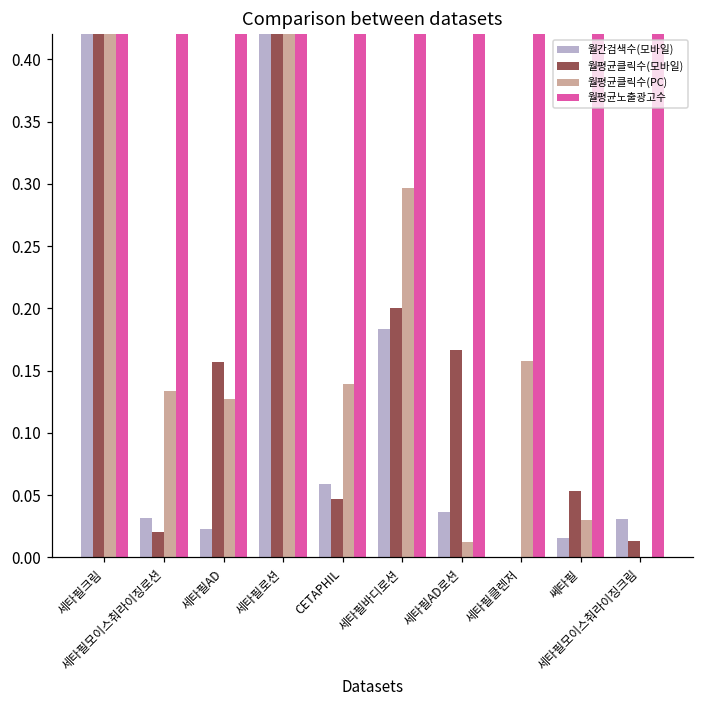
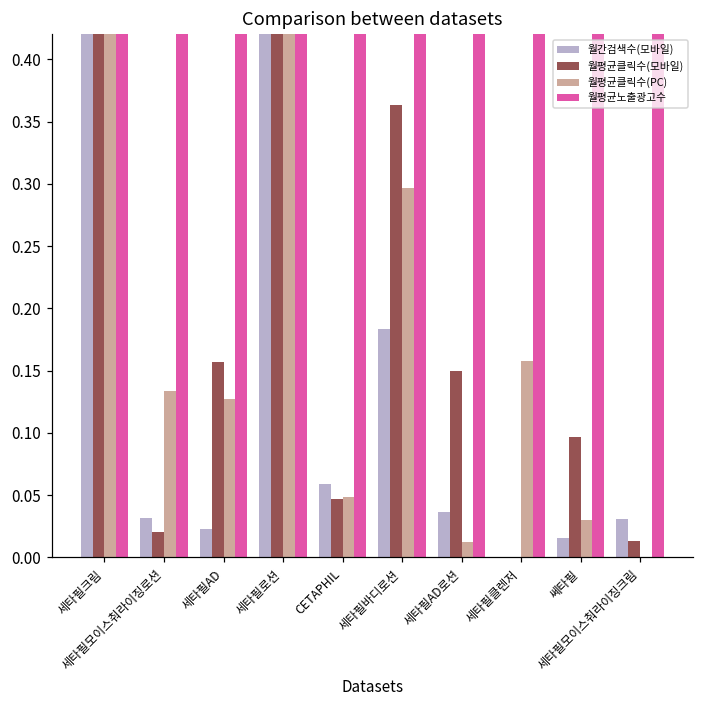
  {
    "월간검색수(모바일)": {
      "세타필모이스춰라이징로션": 0.032,
      "세타필AD": 0.023,
      "CETAPHIL": 0.059,
      "세타필바디로션": 0.183,
      "세타필AD로션": 0.036,
      "세타필클렌저": 0.000,
      "쎄타필": 0.015,
      "세타필모이스춰라이징크림": 0.030
    },
    "월평균클릭수(모바일)": {
      "세타필모이스춰라이징로션": 0.020,
      "세타필AD": 0.157,
      "CETAPHIL": 0.047,
-     "세타필바디로션": 0.200,
-     "세타필AD로션": 0.167,
+     "세타필바디로션": 0.363,
+     "세타필AD로션": 0.150,
      "세타필클렌저": 0.000,
-     "쎄타필": 0.053,
+     "쎄타필": 0.097,
      "세타필모이스춰라이징크림": 0.013
    },
    "월평균클릭수(PC)": {
      "세타필모이스춰라이징로션": 0.133,
      "세타필AD": 0.127,
-     "CETAPHIL": 0.139,
+     "CETAPHIL": 0.048,
      "세타필바디로션": 0.297,
      "세타필AD로션": 0.012,
      "세타필클렌저": 0.158,
      "쎄타필": 0.030,
      "세타필모이스춰라이징크림": 0.000
    }
  }
